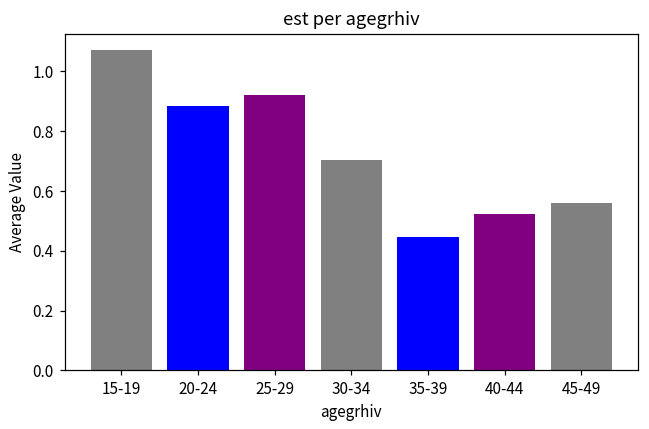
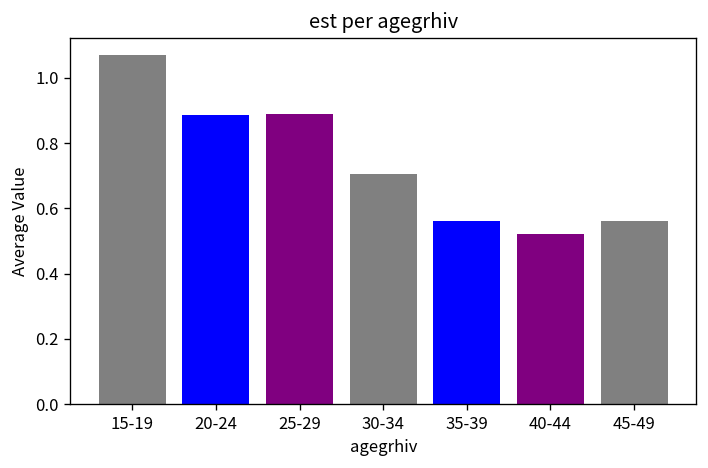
  {
    "15-19": 1.07,
    "20-24": 0.89,
-   "25-29": 0.92,
+   "25-29": 0.89,
    "30-34": 0.70,
-   "35-39": 0.45,
+   "35-39": 0.56,
    "40-44": 0.52,
    "45-49": 0.56
  }
